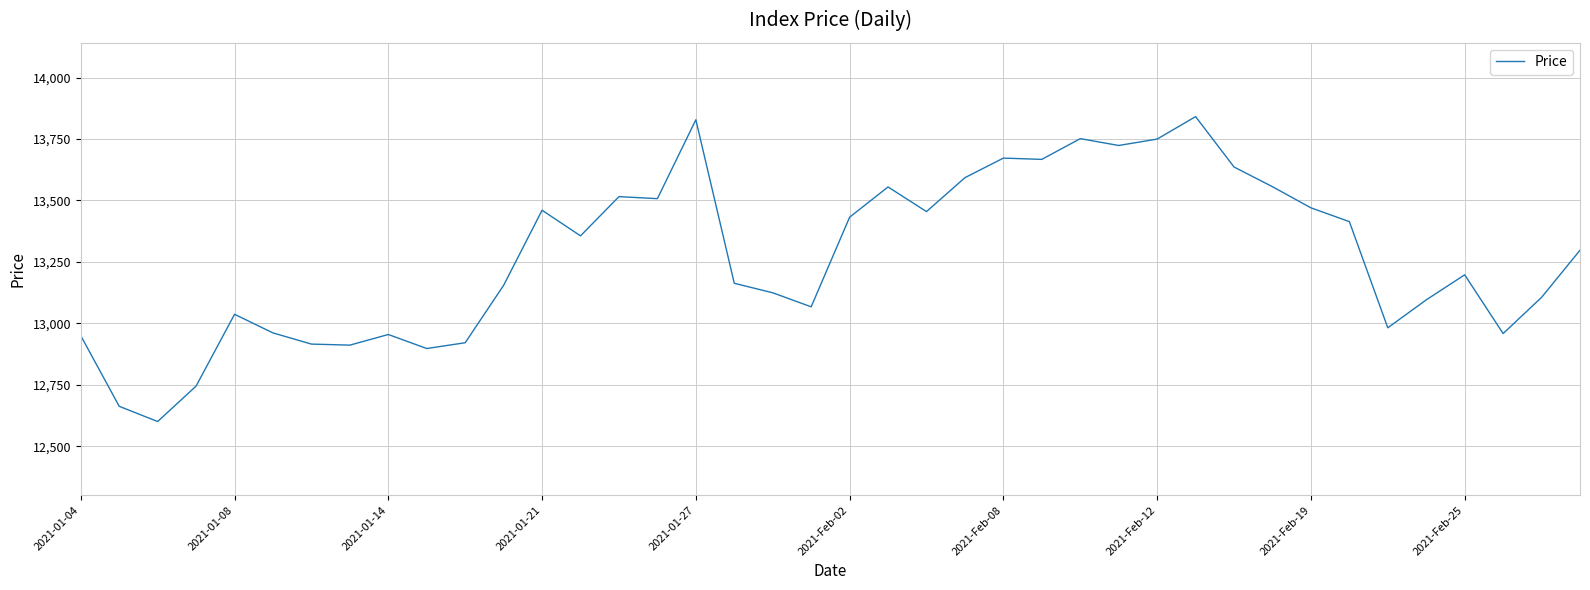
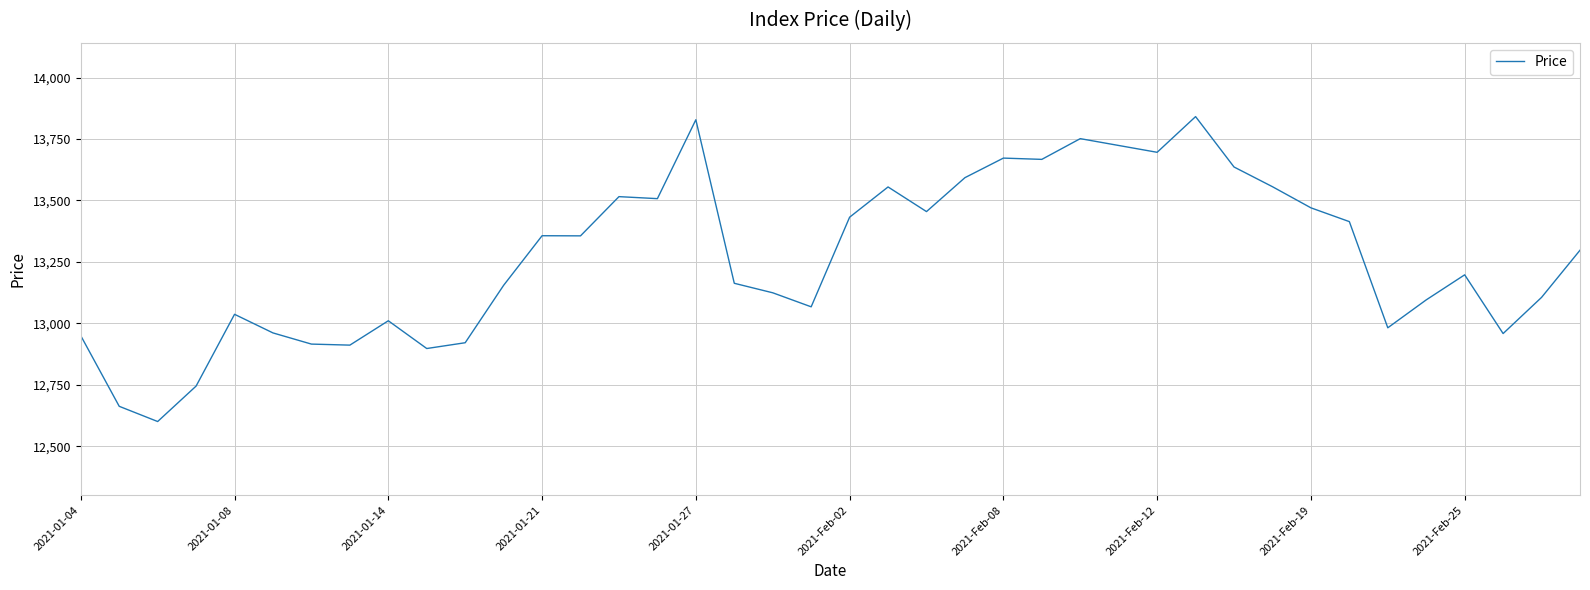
  {
    "2021-01-04": "12,950",
    "2021-01-08": "13,040",
-   "2021-01-14": "12,960",
-   "2021-01-21": "13,460",
+   "2021-01-14": "13,010",
+   "2021-01-21": "13,360",
    "2021-01-27": "13,830",
    "2021-Feb-02": "13,430",
    "2021-Feb-08": "13,670",
-   "2021-Feb-12": "13,750",
+   "2021-Feb-12": "13,700",
    "2021-Feb-19": "13,470",
    "2021-Feb-25": "13,200"
  }
